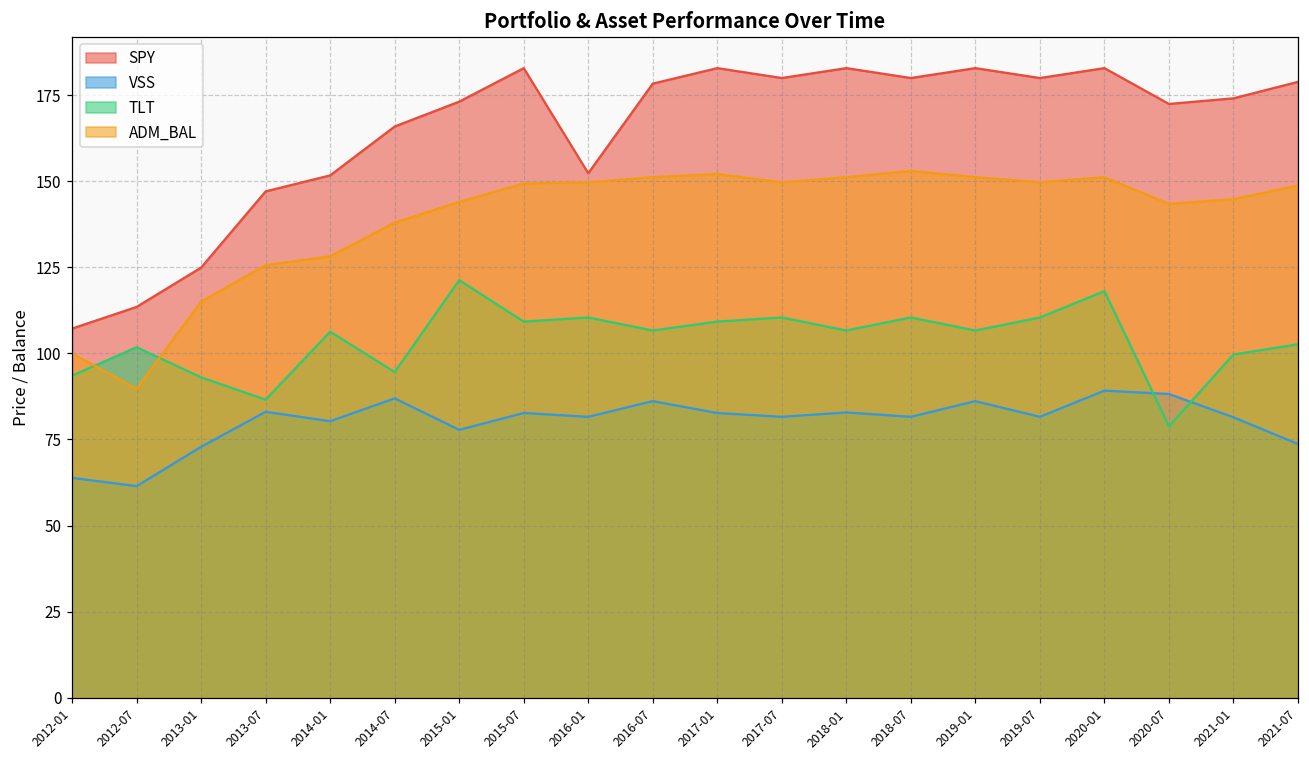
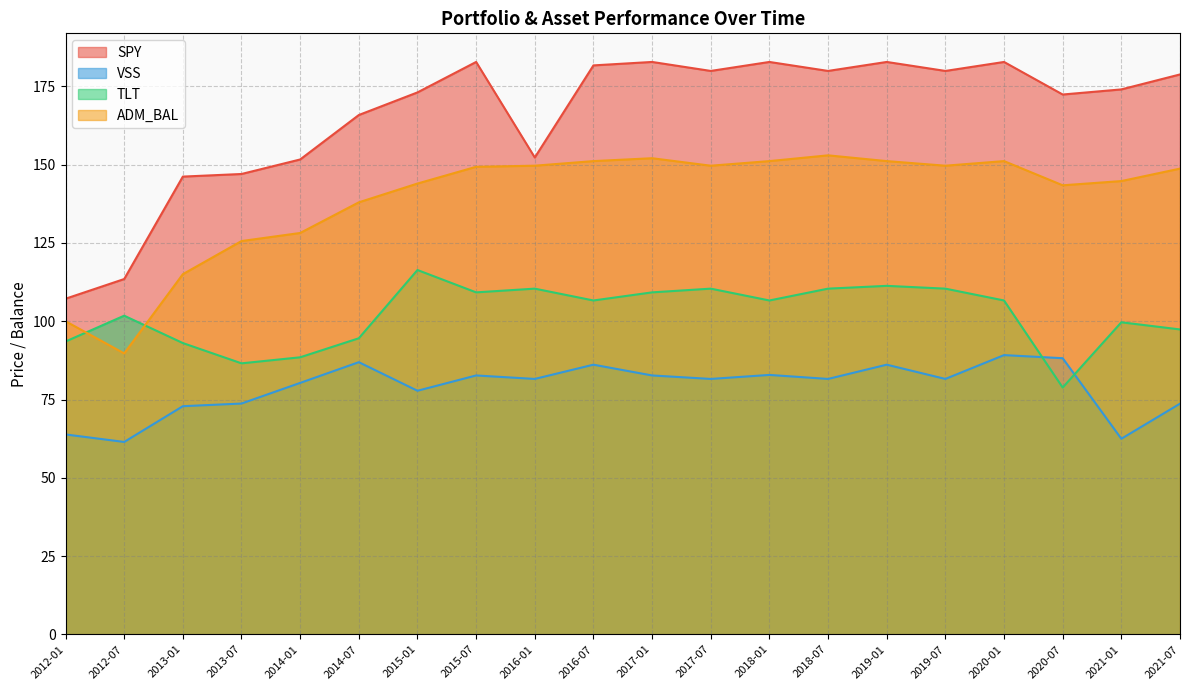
  {
    "SPY": {
      "2012-01": 107,
      "2012-07": 113,
-     "2013-01": 125,
+     "2013-01": 146,
      "2013-07": 147,
      "2014-01": 152,
      "2014-07": 166,
      "2015-01": 173,
      "2015-07": 183,
      "2016-01": 152,
-     "2016-07": 178,
+     "2016-07": 182,
      "2017-01": 183,
      "2017-07": 180,
      "2018-01": 183,
      "2018-07": 180,
      "2019-01": 183,
      "2019-07": 180,
      "2020-01": 183,
      "2020-07": 172,
      "2021-01": 174,
      "2021-07": 179
    },
    "VSS": {
      "2012-01": 64,
      "2012-07": 61,
      "2013-01": 73,
-     "2013-07": 83,
+     "2013-07": 74,
      "2014-01": 80,
      "2014-07": 87,
      "2015-01": 78,
      "2015-07": 83,
      "2016-01": 82,
      "2016-07": 86,
      "2017-01": 83,
      "2017-07": 82,
      "2018-01": 83,
      "2018-07": 82,
      "2019-01": 86,
      "2019-07": 82,
      "2020-01": 89,
      "2020-07": 88,
-     "2021-01": 81,
+     "2021-01": 62,
      "2021-07": 74
    },
    "TLT": {
      "2012-01": 94,
      "2012-07": 102,
      "2013-01": 93,
      "2013-07": 87,
-     "2014-01": 106,
+     "2014-01": 88,
      "2014-07": 95,
-     "2015-01": 121,
+     "2015-01": 116,
      "2015-07": 109,
      "2016-01": 110,
      "2016-07": 107,
      "2017-01": 109,
      "2017-07": 110,
      "2018-01": 107,
      "2018-07": 110,
-     "2019-01": 107,
+     "2019-01": 111,
      "2019-07": 110,
-     "2020-01": 118,
+     "2020-01": 107,
      "2020-07": 79,
      "2021-01": 100,
-     "2021-07": 103
+     "2021-07": 97
    },
    "ADM_BAL": {
      "2012-01": 100,
      "2012-07": 90,
      "2013-01": 115,
      "2013-07": 126,
      "2014-01": 128,
      "2014-07": 138,
      "2015-01": 144,
      "2015-07": 149,
      "2016-01": 150,
      "2016-07": 151,
      "2017-01": 152,
      "2017-07": 150,
      "2018-01": 151,
      "2018-07": 153,
      "2019-01": 151,
      "2019-07": 150,
      "2020-01": 151,
      "2020-07": 143,
      "2021-01": 145,
      "2021-07": 149
    }
  }
